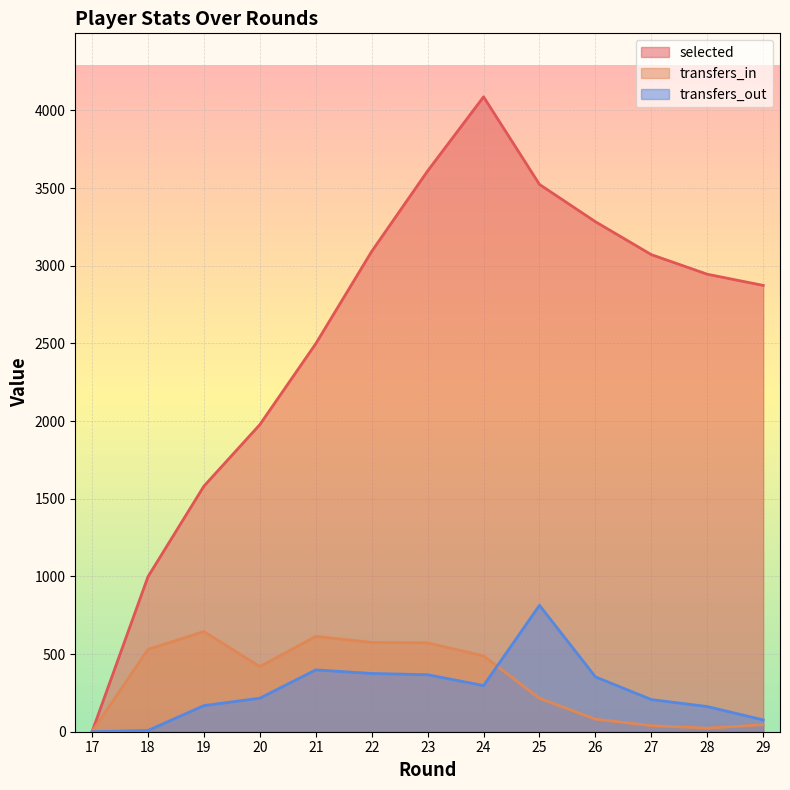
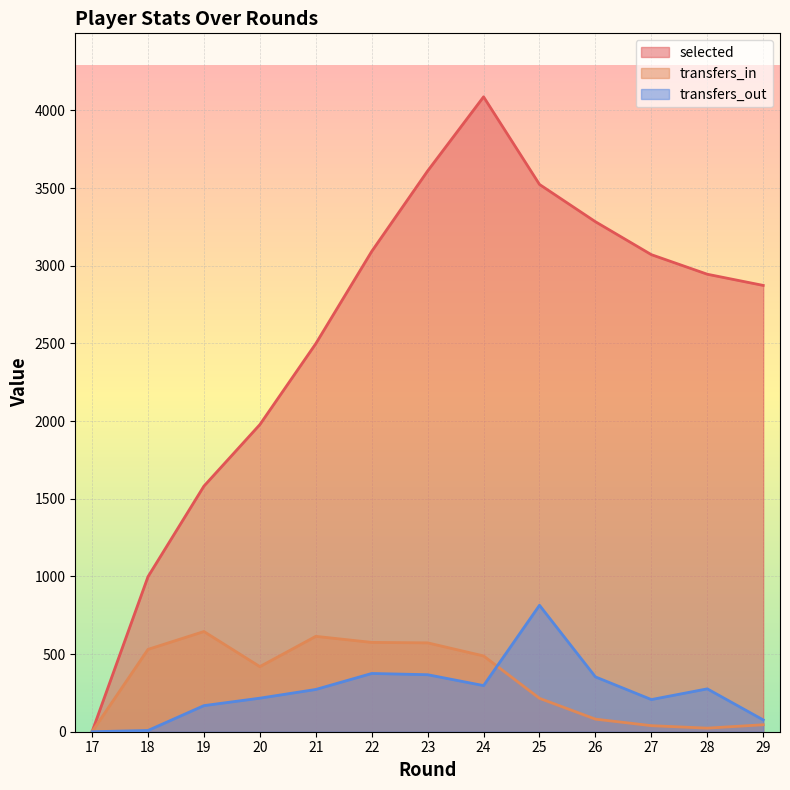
  {
    "transfers_out": {
      "18": 10,
      "19": 170,
      "20": 220,
-     "21": 400,
+     "21": 270,
      "22": 380,
      "23": 370,
      "24": 300,
      "25": 810,
      "26": 350,
      "27": 210,
-     "28": 160,
+     "28": 280,
      "29": 80
    }
  }
